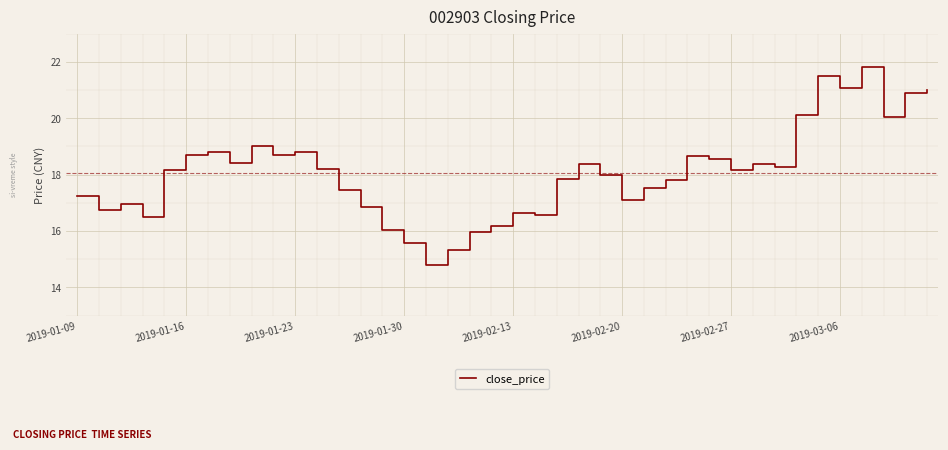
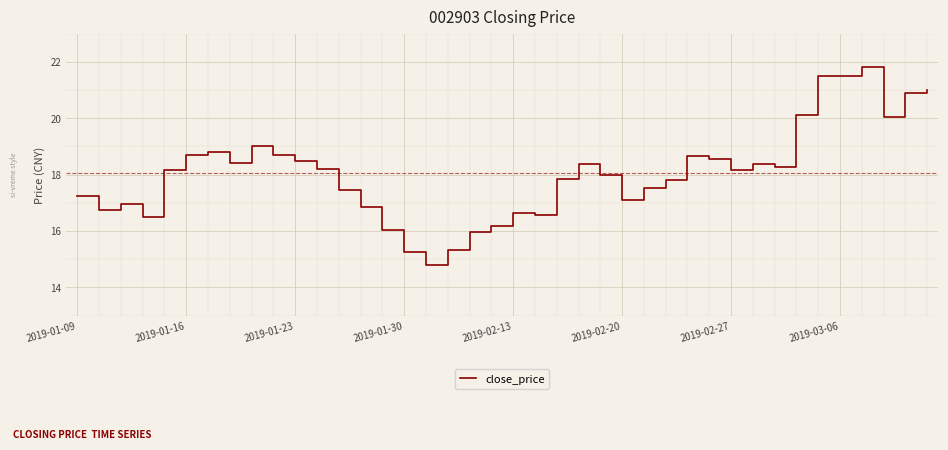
  {
    "2019-01-09": 17.2,
    "2019-01-16": 18.7,
-   "2019-01-23": 18.8,
-   "2019-01-30": 15.6,
+   "2019-01-23": 18.5,
+   "2019-01-30": 15.3,
    "2019-02-13": 16.6,
    "2019-02-20": 17.1,
    "2019-02-27": 18.2,
-   "2019-03-06": 21.1
+   "2019-03-06": 21.5
  }
